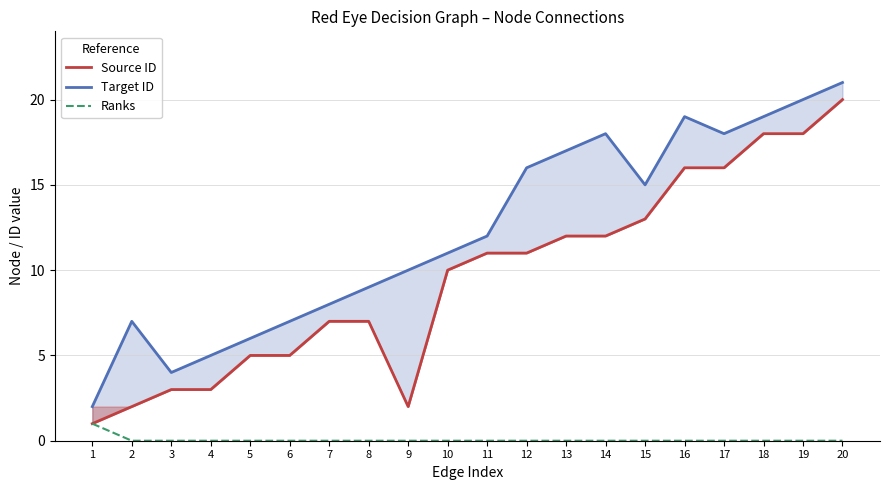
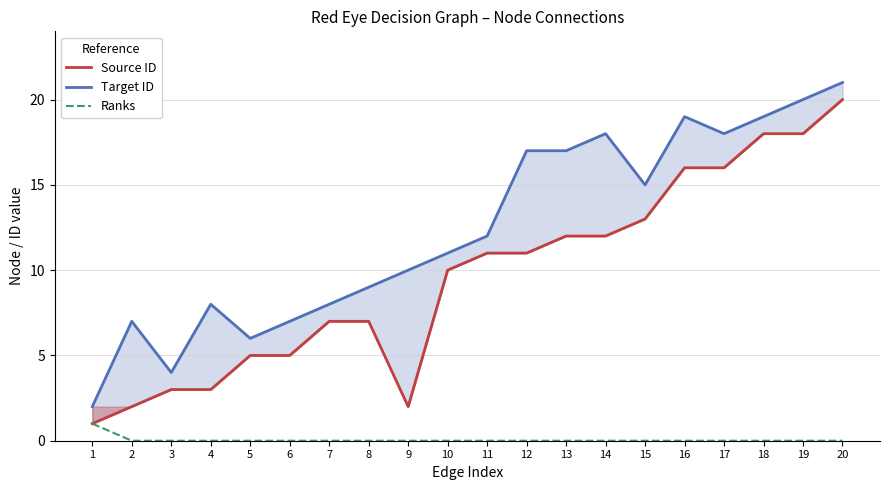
  {
    "Target ID": {
      "2": 7,
      "3": 4,
-     "4": 5,
+     "4": 8,
      "5": 6,
      "6": 7,
      "7": 8,
      "8": 9,
      "9": 10,
      "10": 11,
      "11": 12,
-     "12": 16,
+     "12": 17,
      "13": 17,
      "14": 18,
      "15": 15,
      "16": 19,
      "17": 18,
      "18": 19,
      "19": 20,
      "20": 21
    },
    "Ranks": {
      "2": 0,
      "3": 0,
      "4": 0,
      "5": 0,
      "6": 0,
      "7": 0,
      "8": 0,
      "9": 0,
      "10": 0,
      "11": 0,
      "12": 0,
      "13": 0,
      "14": 0,
      "15": 0,
      "16": 0,
      "17": 0,
      "18": 0,
      "19": 0,
      "20": 0
    }
  }
